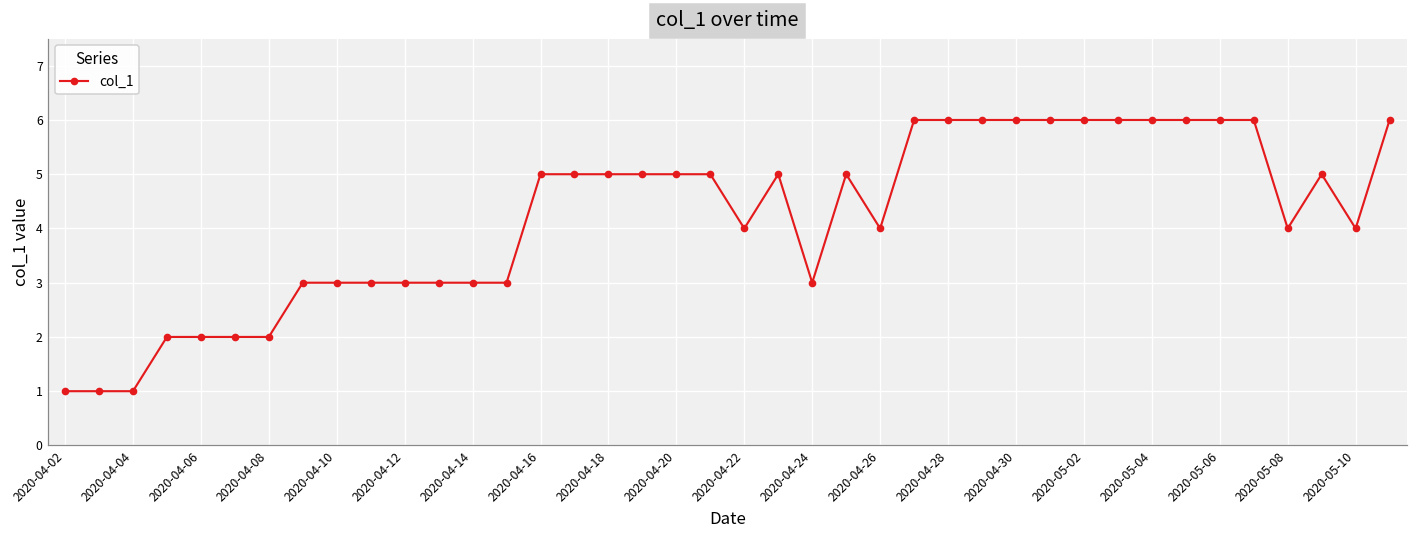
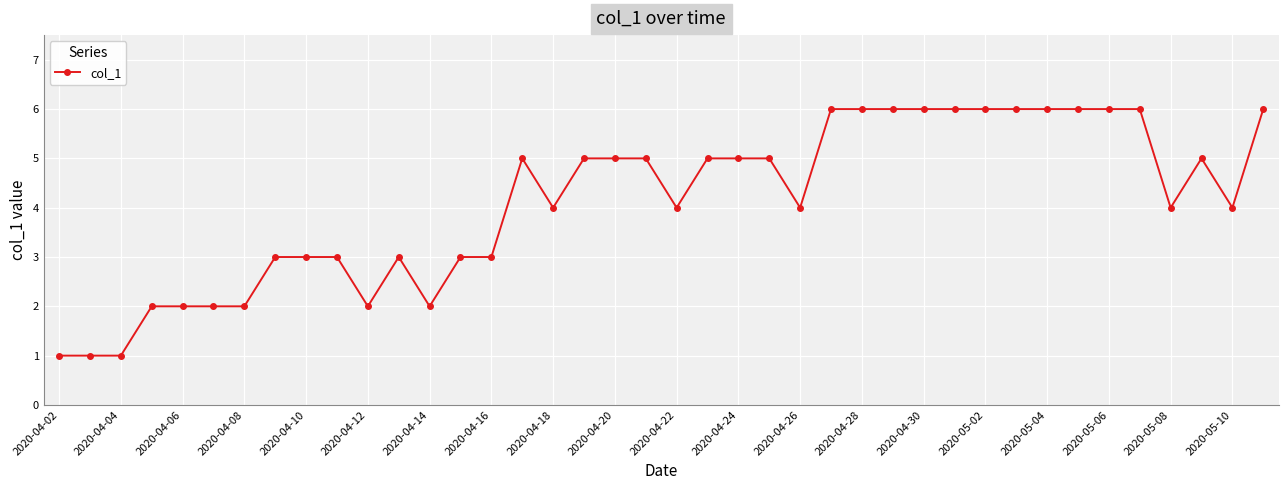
  {
    "2020-04-02": 1,
    "2020-04-04": 1,
    "2020-04-06": 2,
    "2020-04-08": 2,
    "2020-04-10": 3,
-   "2020-04-12": 3,
-   "2020-04-14": 3,
-   "2020-04-16": 5,
-   "2020-04-18": 5,
+   "2020-04-12": 2,
+   "2020-04-14": 2,
+   "2020-04-16": 3,
+   "2020-04-18": 4,
    "2020-04-20": 5,
    "2020-04-22": 4,
-   "2020-04-24": 3,
+   "2020-04-24": 5,
    "2020-04-26": 4,
    "2020-04-28": 6,
    "2020-04-30": 6,
    "2020-05-02": 6,
    "2020-05-04": 6,
    "2020-05-06": 6,
    "2020-05-08": 4,
    "2020-05-10": 4
  }
